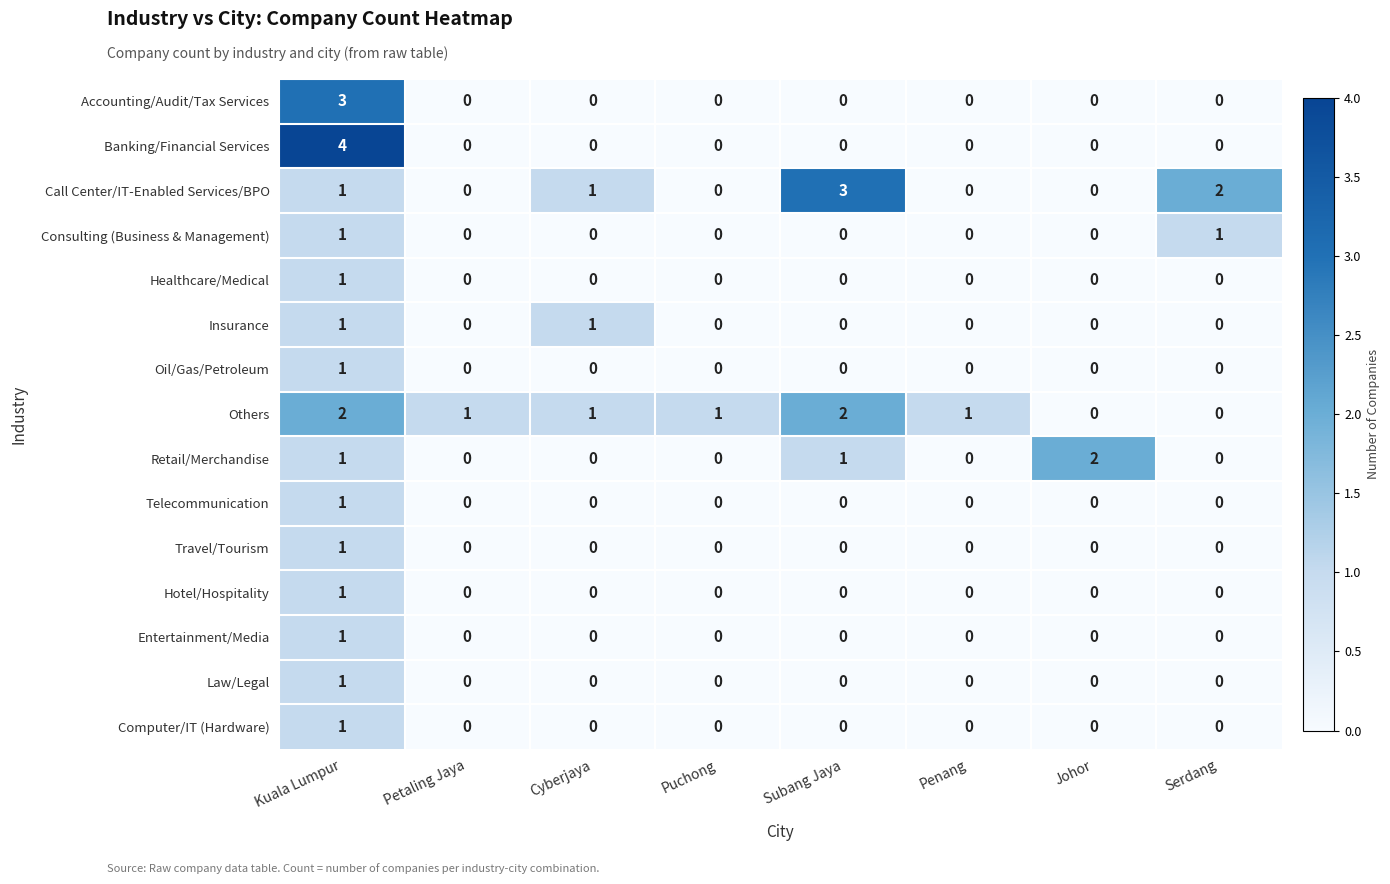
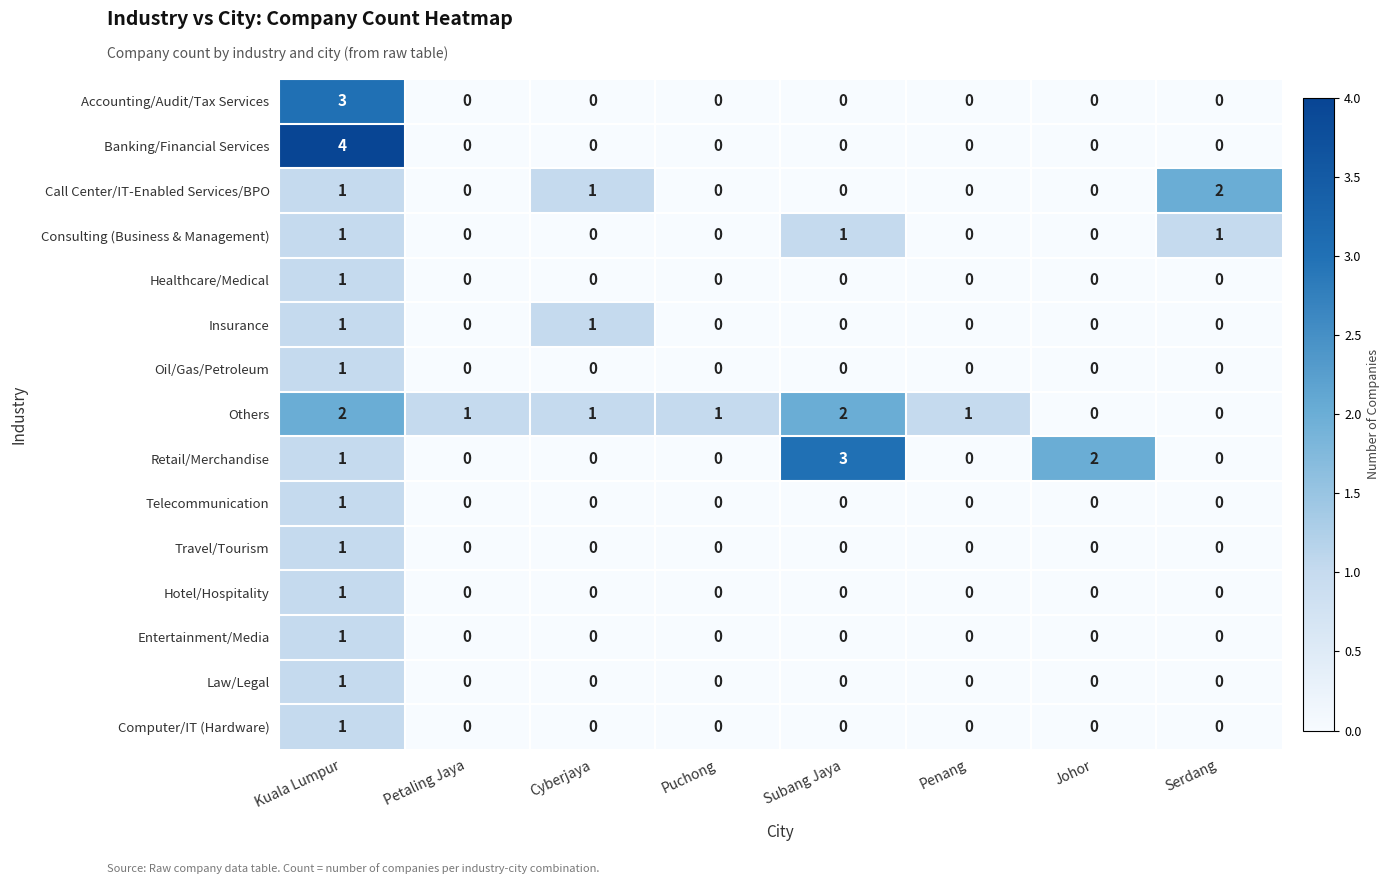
  {
    "Accounting/Audit/Tax Services": {
      "Kuala Lumpur": 3,
      "Petaling Jaya": 0,
      "Cyberjaya": 0,
      "Puchong": 0,
      "Subang Jaya": 0,
      "Penang": 0,
      "Johor": 0,
      "Serdang": 0
    },
    "Banking/Financial Services": {
      "Kuala Lumpur": 4,
      "Petaling Jaya": 0,
      "Cyberjaya": 0,
      "Puchong": 0,
      "Subang Jaya": 0,
      "Penang": 0,
      "Johor": 0,
      "Serdang": 0
    },
    "Call Center/IT-Enabled Services/BPO": {
      "Kuala Lumpur": 1,
      "Petaling Jaya": 0,
      "Cyberjaya": 1,
      "Puchong": 0,
-     "Subang Jaya": 3,
+     "Subang Jaya": 0,
      "Penang": 0,
      "Johor": 0,
      "Serdang": 2
    },
    "Consulting (Business & Management)": {
      "Kuala Lumpur": 1,
      "Petaling Jaya": 0,
      "Cyberjaya": 0,
      "Puchong": 0,
-     "Subang Jaya": 0,
+     "Subang Jaya": 1,
      "Penang": 0,
      "Johor": 0,
      "Serdang": 1
    },
    "Healthcare/Medical": {
      "Kuala Lumpur": 1,
      "Petaling Jaya": 0,
      "Cyberjaya": 0,
      "Puchong": 0,
      "Subang Jaya": 0,
      "Penang": 0,
      "Johor": 0,
      "Serdang": 0
    },
    "Insurance": {
      "Kuala Lumpur": 1,
      "Petaling Jaya": 0,
      "Cyberjaya": 1,
      "Puchong": 0,
      "Subang Jaya": 0,
      "Penang": 0,
      "Johor": 0,
      "Serdang": 0
    },
    "Oil/Gas/Petroleum": {
      "Kuala Lumpur": 1,
      "Petaling Jaya": 0,
      "Cyberjaya": 0,
      "Puchong": 0,
      "Subang Jaya": 0,
      "Penang": 0,
      "Johor": 0,
      "Serdang": 0
    },
    "Others": {
      "Kuala Lumpur": 2,
      "Petaling Jaya": 1,
      "Cyberjaya": 1,
      "Puchong": 1,
      "Subang Jaya": 2,
      "Penang": 1,
      "Johor": 0,
      "Serdang": 0
    },
    "Retail/Merchandise": {
      "Kuala Lumpur": 1,
      "Petaling Jaya": 0,
      "Cyberjaya": 0,
      "Puchong": 0,
-     "Subang Jaya": 1,
+     "Subang Jaya": 3,
      "Penang": 0,
      "Johor": 2,
      "Serdang": 0
    },
    "Telecommunication": {
      "Kuala Lumpur": 1,
      "Petaling Jaya": 0,
      "Cyberjaya": 0,
      "Puchong": 0,
      "Subang Jaya": 0,
      "Penang": 0,
      "Johor": 0,
      "Serdang": 0
    },
    "Travel/Tourism": {
      "Kuala Lumpur": 1,
      "Petaling Jaya": 0,
      "Cyberjaya": 0,
      "Puchong": 0,
      "Subang Jaya": 0,
      "Penang": 0,
      "Johor": 0,
      "Serdang": 0
    },
    "Hotel/Hospitality": {
      "Kuala Lumpur": 1,
      "Petaling Jaya": 0,
      "Cyberjaya": 0,
      "Puchong": 0,
      "Subang Jaya": 0,
      "Penang": 0,
      "Johor": 0,
      "Serdang": 0
    },
    "Entertainment/Media": {
      "Kuala Lumpur": 1,
      "Petaling Jaya": 0,
      "Cyberjaya": 0,
      "Puchong": 0,
      "Subang Jaya": 0,
      "Penang": 0,
      "Johor": 0,
      "Serdang": 0
    },
    "Law/Legal": {
      "Kuala Lumpur": 1,
      "Petaling Jaya": 0,
      "Cyberjaya": 0,
      "Puchong": 0,
      "Subang Jaya": 0,
      "Penang": 0,
      "Johor": 0,
      "Serdang": 0
    },
    "Computer/IT (Hardware)": {
      "Kuala Lumpur": 1,
      "Petaling Jaya": 0,
      "Cyberjaya": 0,
      "Puchong": 0,
      "Subang Jaya": 0,
      "Penang": 0,
      "Johor": 0,
      "Serdang": 0
    }
  }
